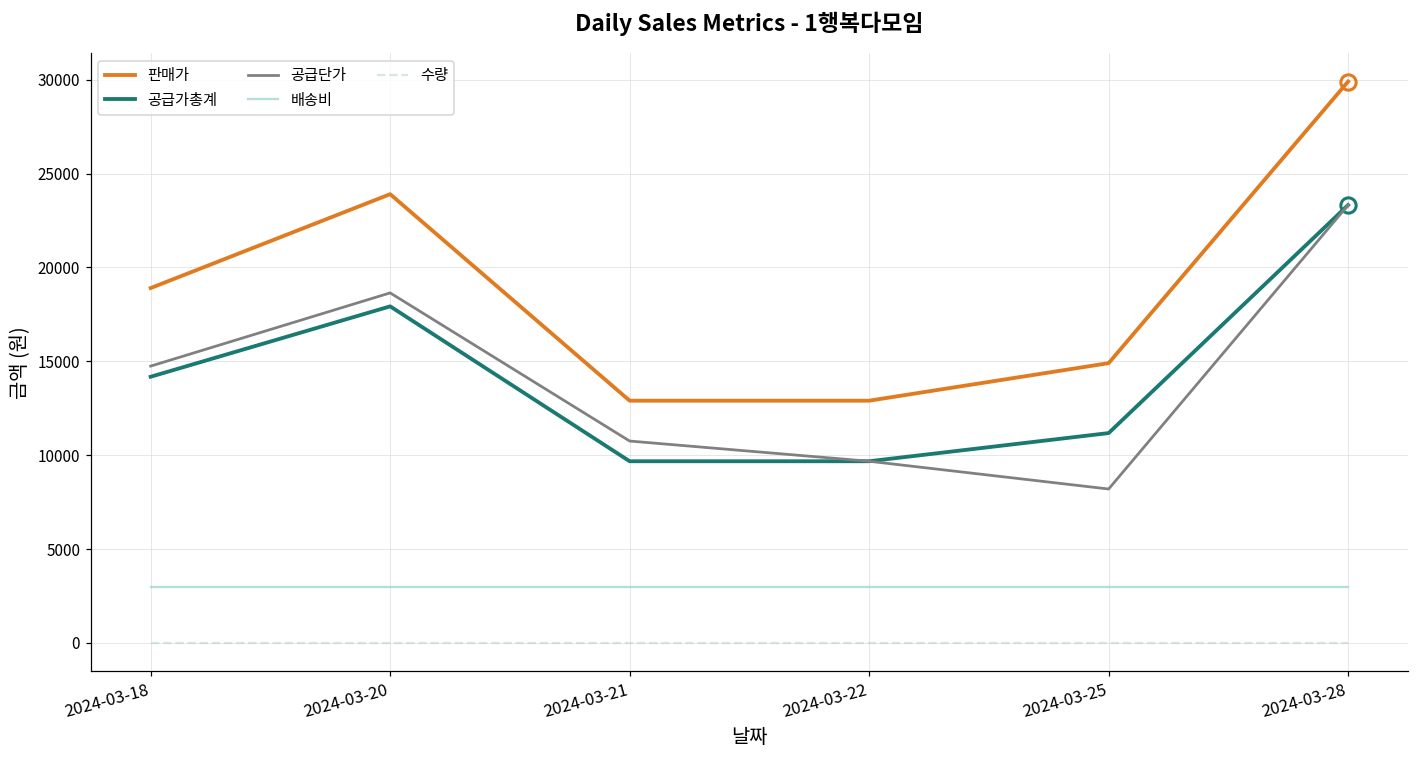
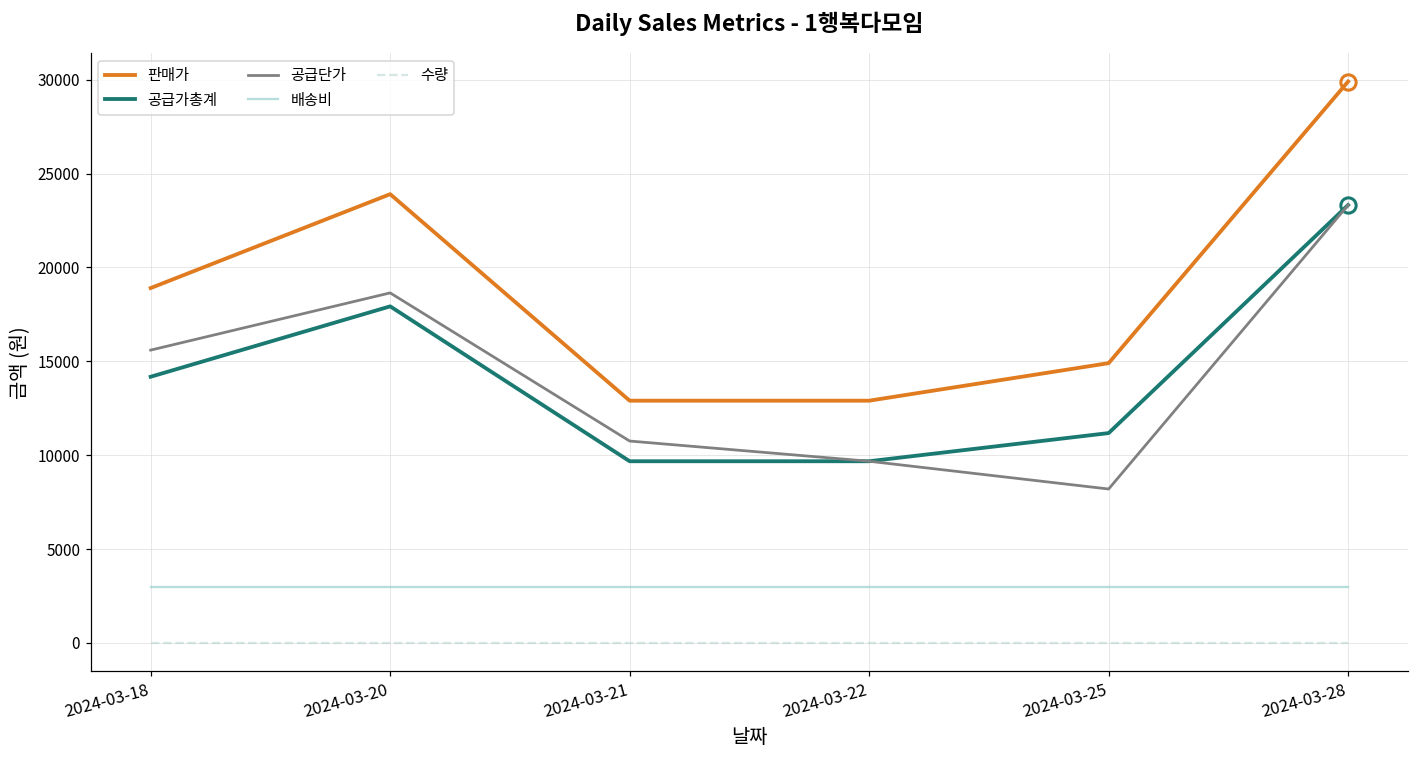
  {
    "공급단가": {
-     "2024-03-18": 14700,
+     "2024-03-18": 15600,
      "2024-03-20": 18600,
      "2024-03-21": 10800,
      "2024-03-25": 8200
    }
  }
